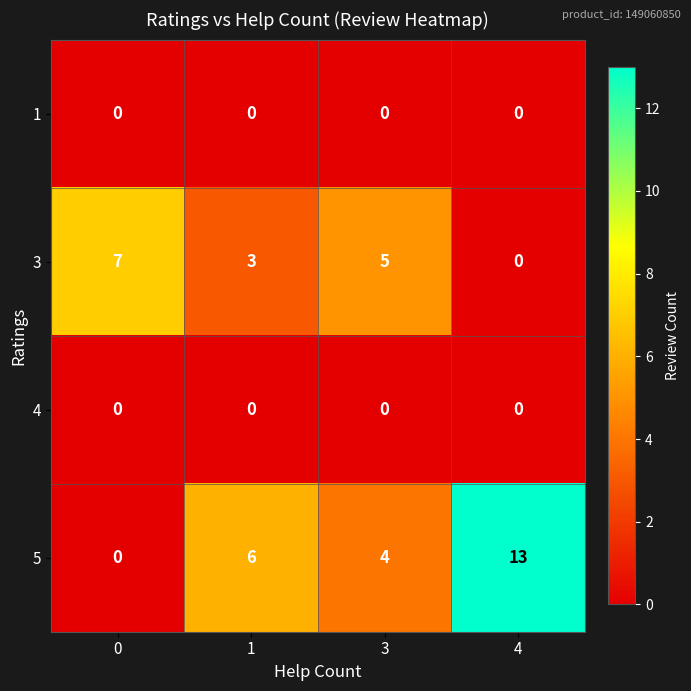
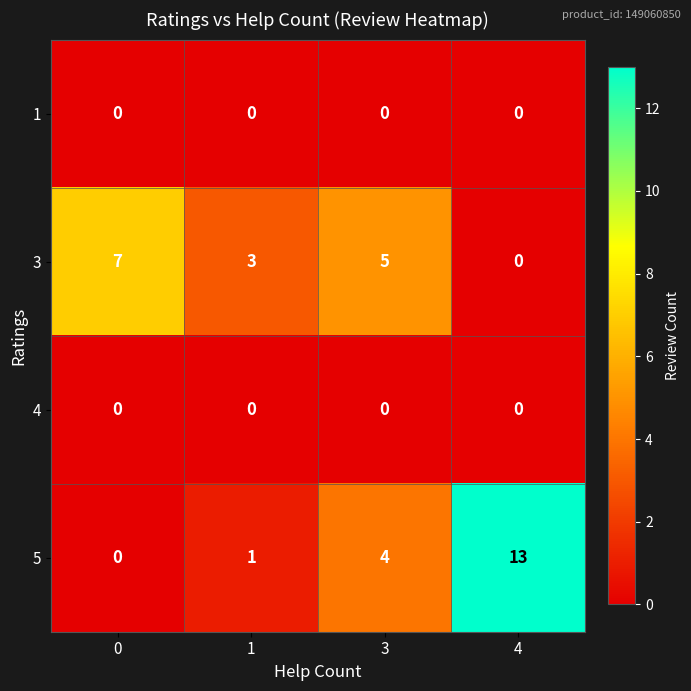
  {
    "1": {
      "0": 0,
      "1": 0,
      "3": 0,
      "4": 0
    },
    "3": {
      "0": 7,
      "1": 3,
      "3": 5,
      "4": 0
    },
    "4": {
      "0": 0,
      "1": 0,
      "3": 0,
      "4": 0
    },
    "5": {
      "0": 0,
-     "1": 6,
+     "1": 1,
      "3": 4,
      "4": 13
    }
  }
